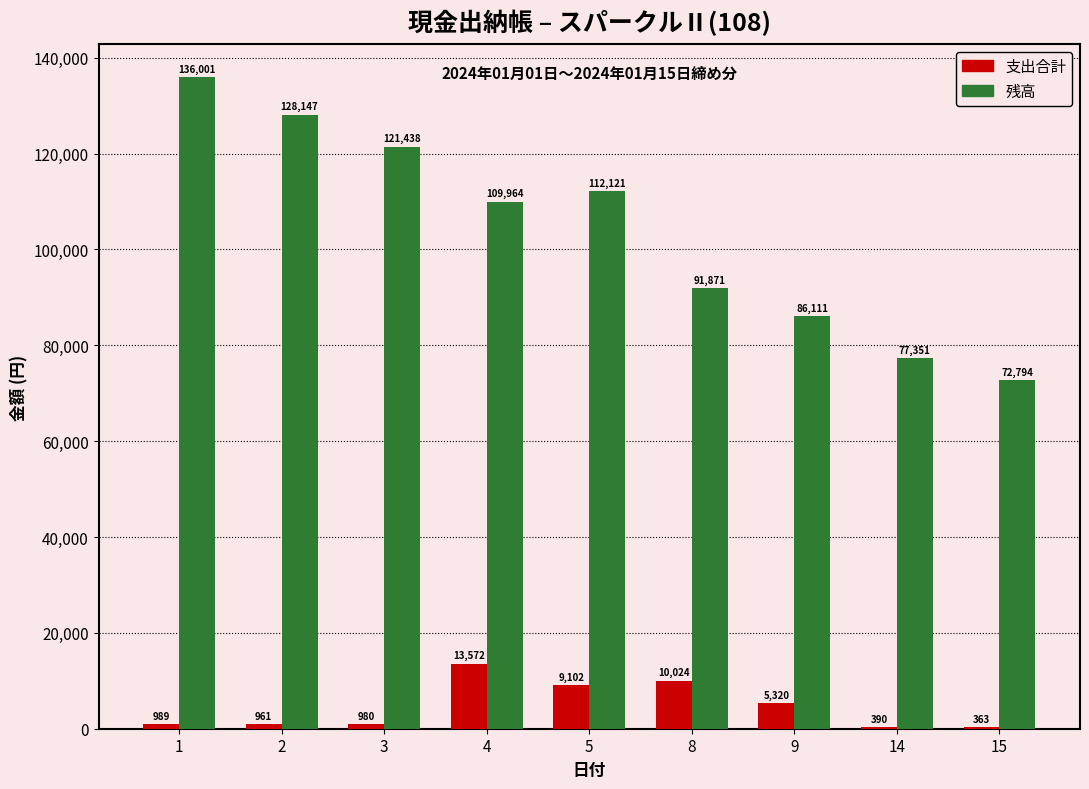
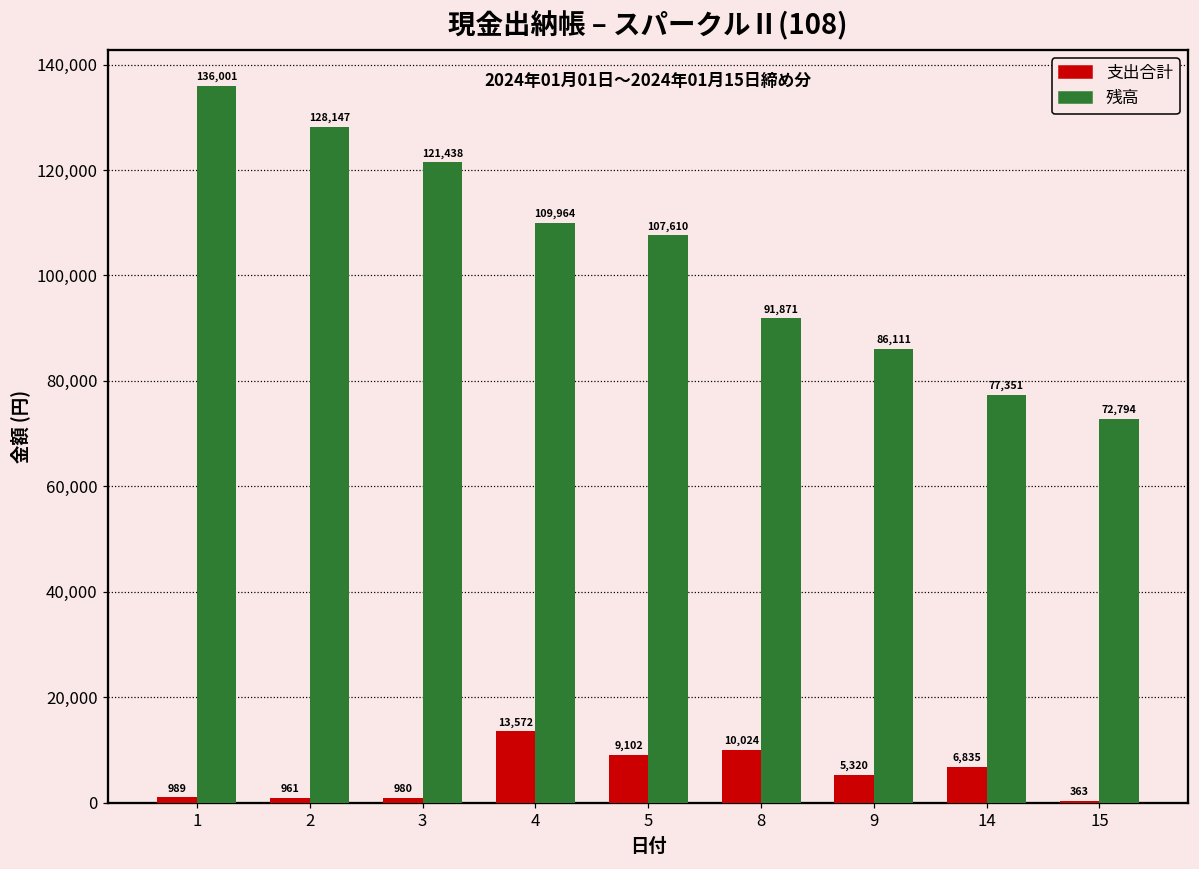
  {
    "支出合計": {
      "1": "989",
      "2": "961",
      "3": "980",
      "4": "13,572",
      "5": "9,102",
      "8": "10,024",
      "9": "5,320",
-     "14": "390",
+     "14": "6,835",
      "15": "363"
    },
    "残高": {
      "1": "136,001",
      "2": "128,147",
      "3": "121,438",
      "4": "109,964",
-     "5": "112,121",
+     "5": "107,610",
      "8": "91,871",
      "9": "86,111",
      "14": "77,351",
      "15": "72,794"
    }
  }
